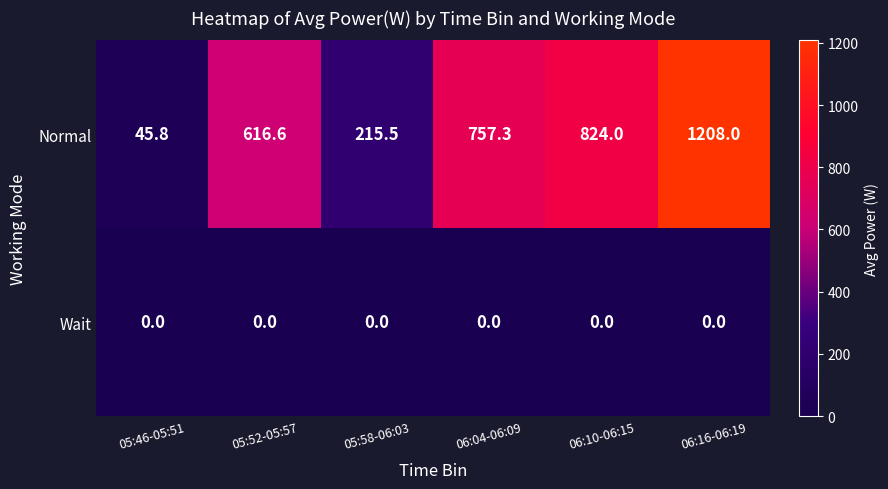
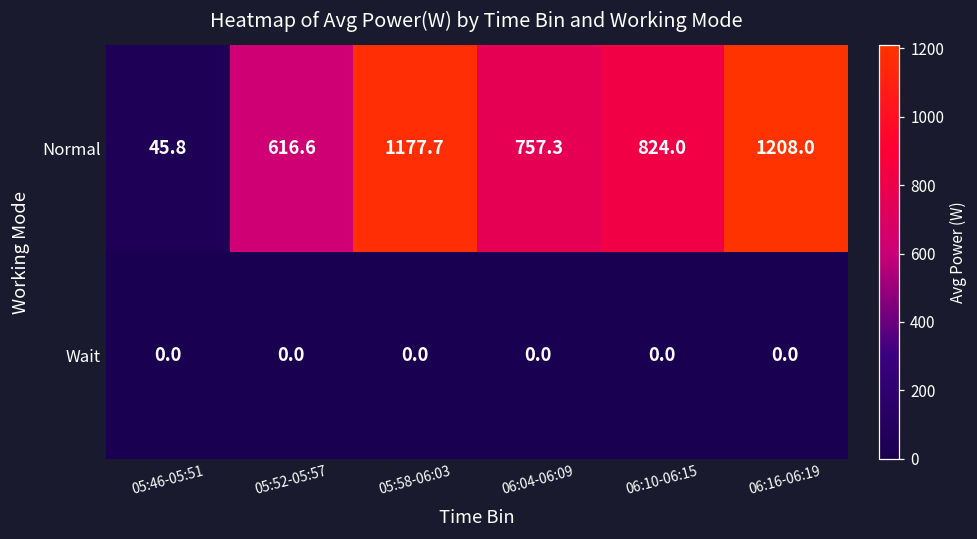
  {
    "Normal": {
      "05:46-05:51": 45.8,
      "05:52-05:57": 616.6,
-     "05:58-06:03": 215.5,
+     "05:58-06:03": 1177.7,
      "06:04-06:09": 757.3,
      "06:10-06:15": 824.0,
      "06:16-06:19": 1208.0
    },
    "Wait": {
      "05:46-05:51": 0.0,
      "05:52-05:57": 0.0,
      "05:58-06:03": 0.0,
      "06:04-06:09": 0.0,
      "06:10-06:15": 0.0,
      "06:16-06:19": 0.0
    }
  }
